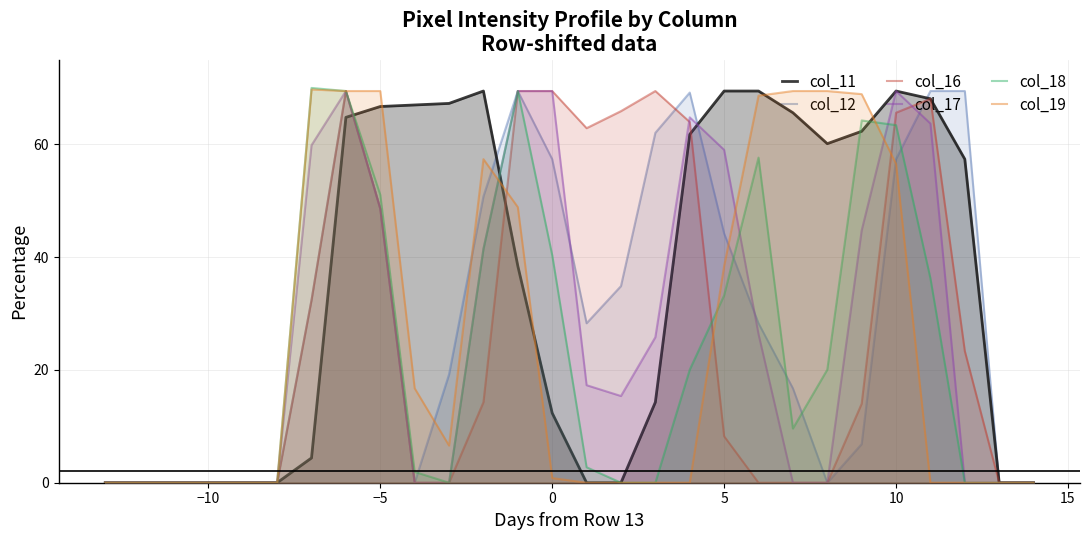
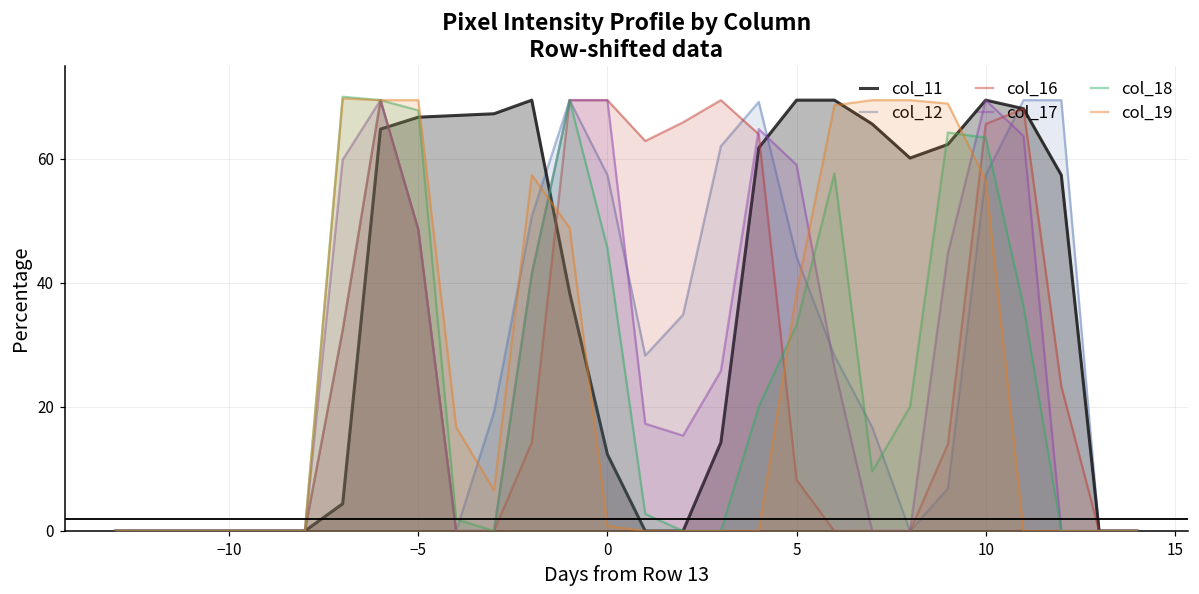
  {
    "col_11": {
      "−5": 67,
      "0": 12,
      "5": 69
    },
    "col_18": {
-     "−5": 51,
-     "0": 40,
+     "−5": 68,
+     "0": 46,
      "5": 33,
      "10": 63
    }
  }
